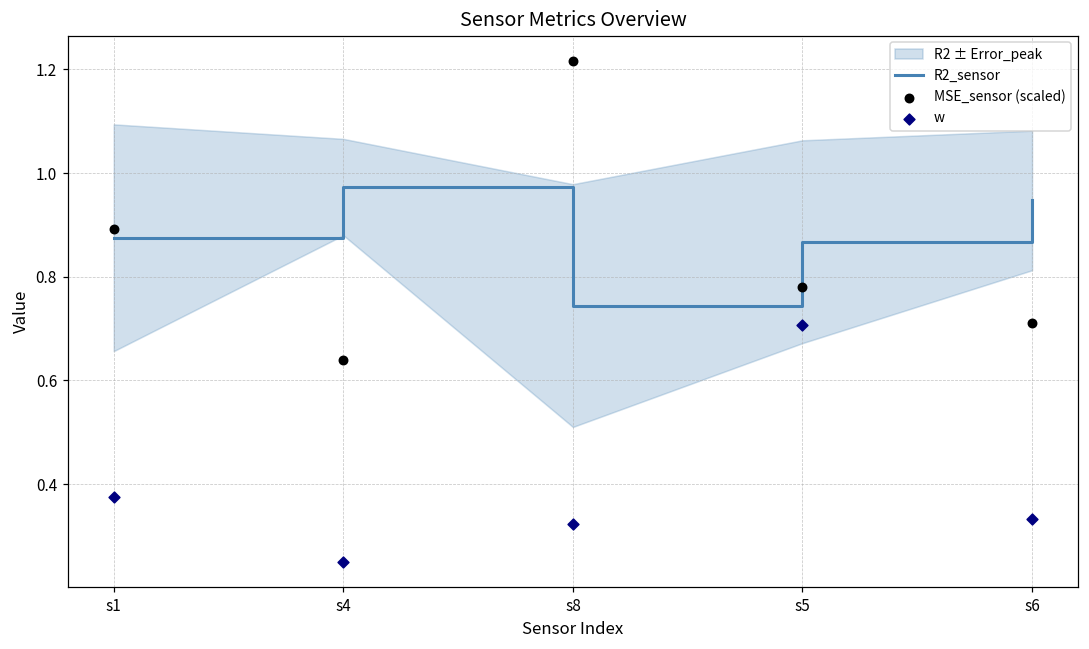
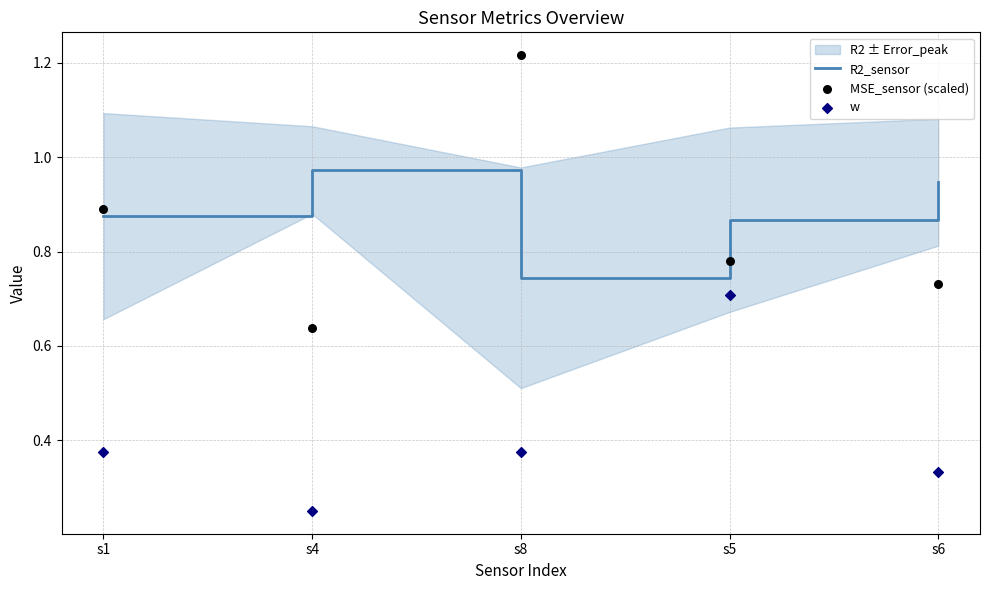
  {
    "MSE_sensor (scaled)": {
-     "s6": 0.71
+     "s6": 0.73
    },
    "w": {
-     "s8": 0.32
+     "s8": 0.38
    }
  }
